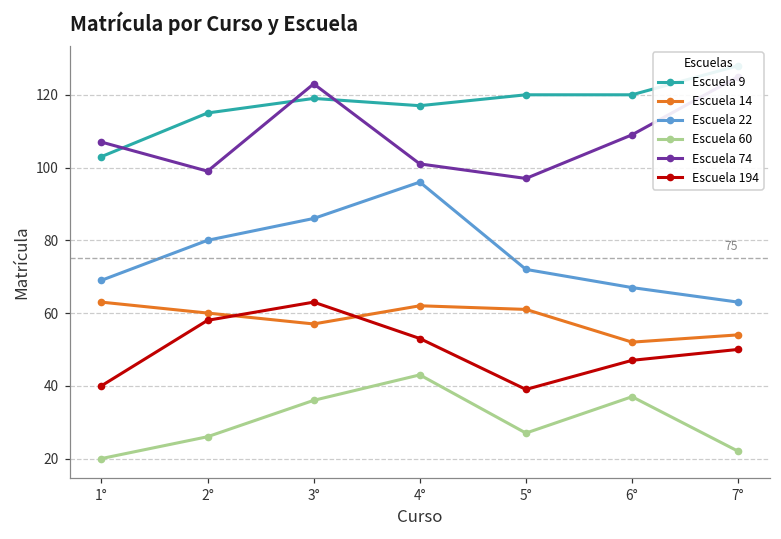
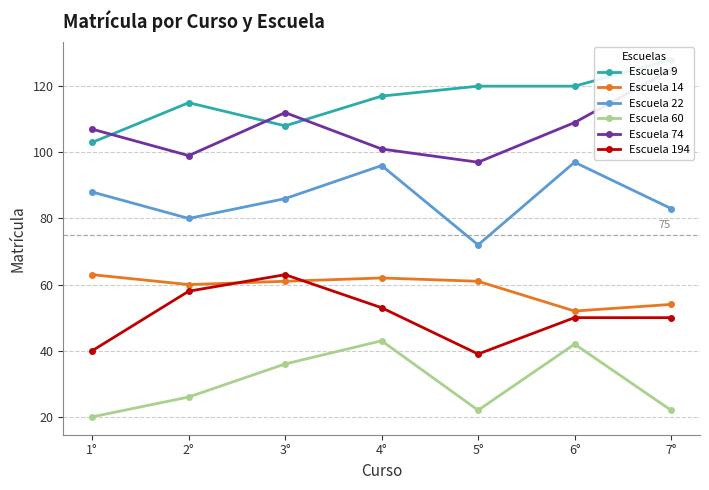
  {
    "Escuela 9": {
      "1°": 103,
      "2°": 115,
-     "3°": 119,
+     "3°": 108,
      "4°": 117,
      "5°": 120,
      "6°": 120
    },
    "Escuela 14": {
      "1°": 63,
      "2°": 60,
-     "3°": 57,
+     "3°": 61,
      "4°": 62,
      "5°": 61,
      "6°": 52,
      "7°": 54
    },
    "Escuela 22": {
-     "1°": 69,
+     "1°": 88,
      "2°": 80,
      "3°": 86,
      "4°": 96,
      "5°": 72,
-     "6°": 67,
-     "7°": 63
+     "6°": 97,
+     "7°": 83
    },
    "Escuela 60": {
      "1°": 20,
      "2°": 26,
      "3°": 36,
      "4°": 43,
-     "5°": 27,
-     "6°": 37,
+     "5°": 22,
+     "6°": 42,
      "7°": 22
    },
    "Escuela 74": {
      "1°": 107,
      "2°": 99,
-     "3°": 123,
+     "3°": 112,
      "4°": 101,
      "5°": 97,
      "6°": 109
    },
    "Escuela 194": {
      "1°": 40,
      "2°": 58,
      "3°": 63,
      "4°": 53,
      "5°": 39,
-     "6°": 47,
+     "6°": 50,
      "7°": 50
    }
  }
